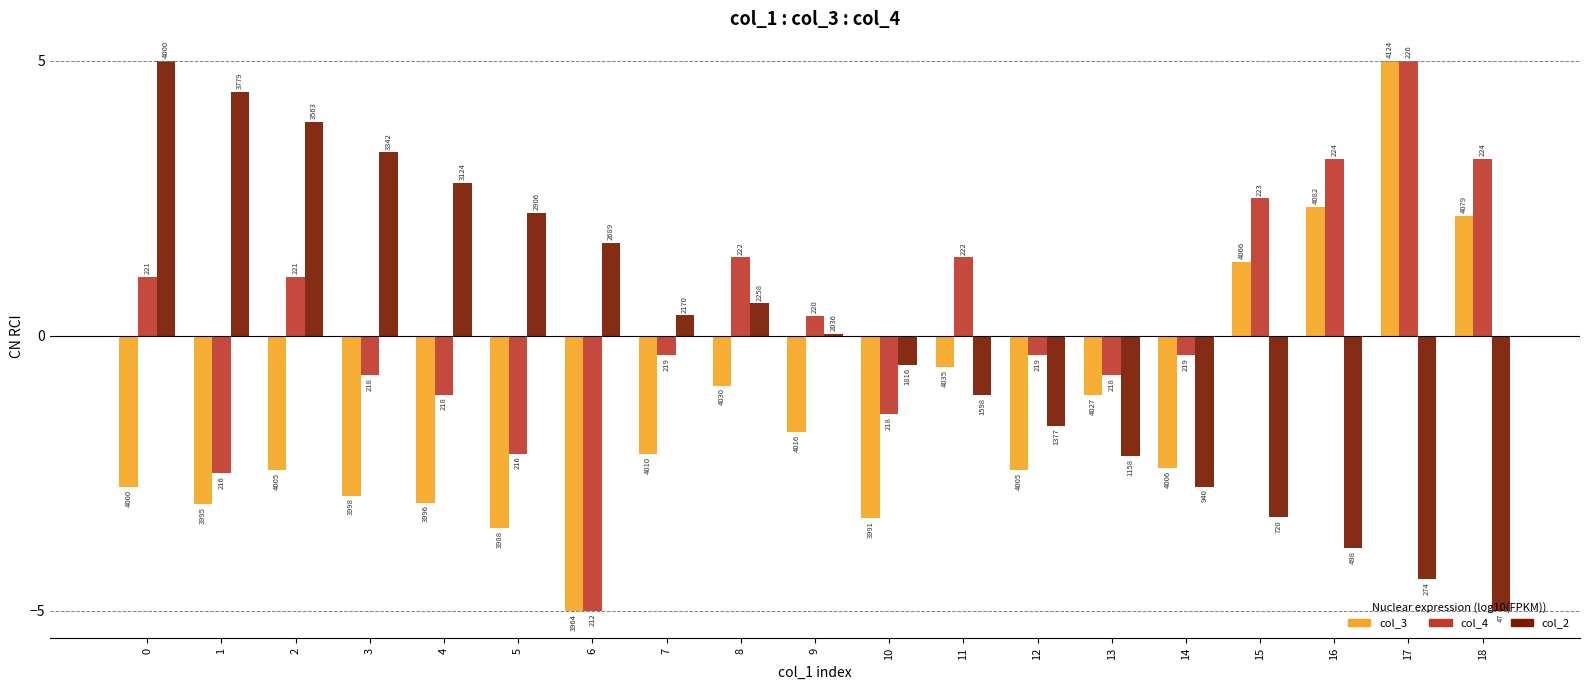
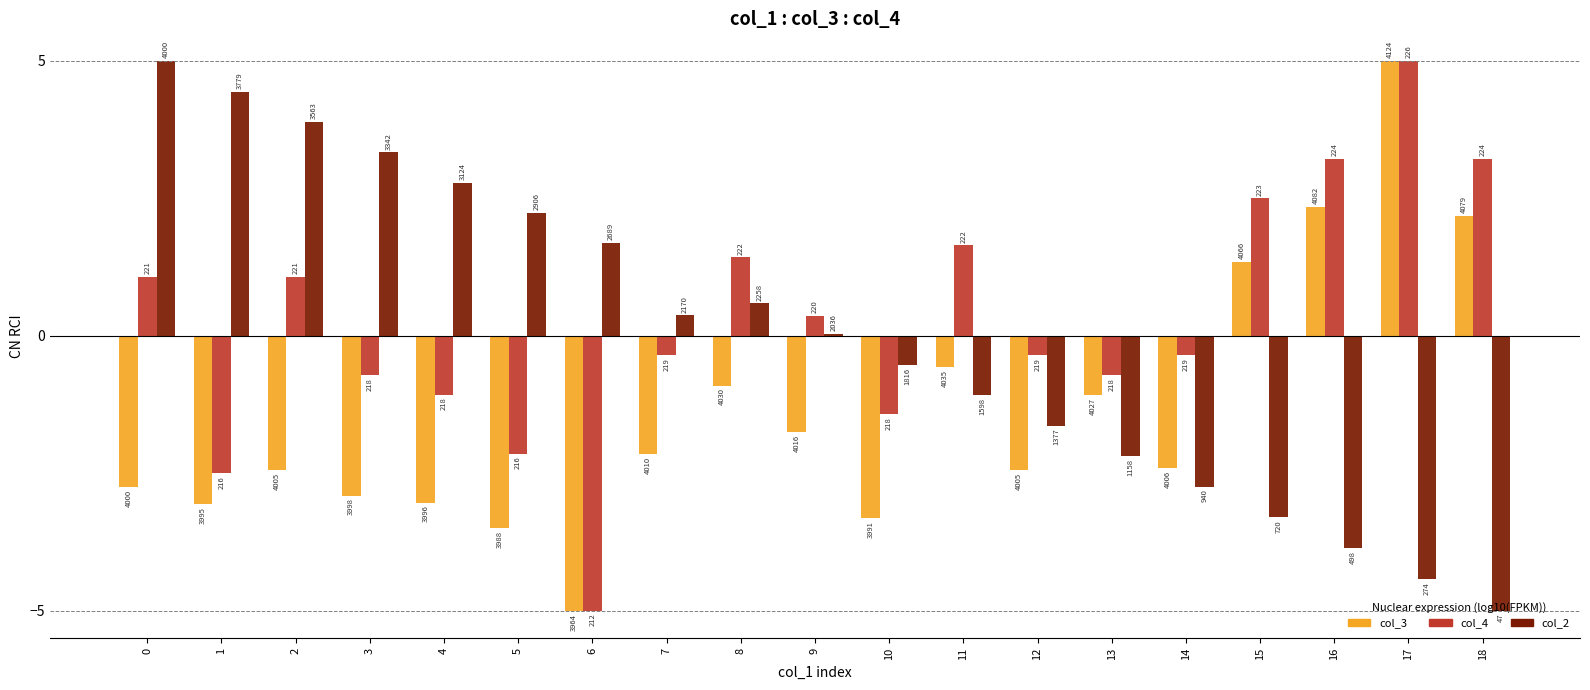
  {
    "col_4": {
-     "11": 1.4
+     "11": 1.6
    }
  }
